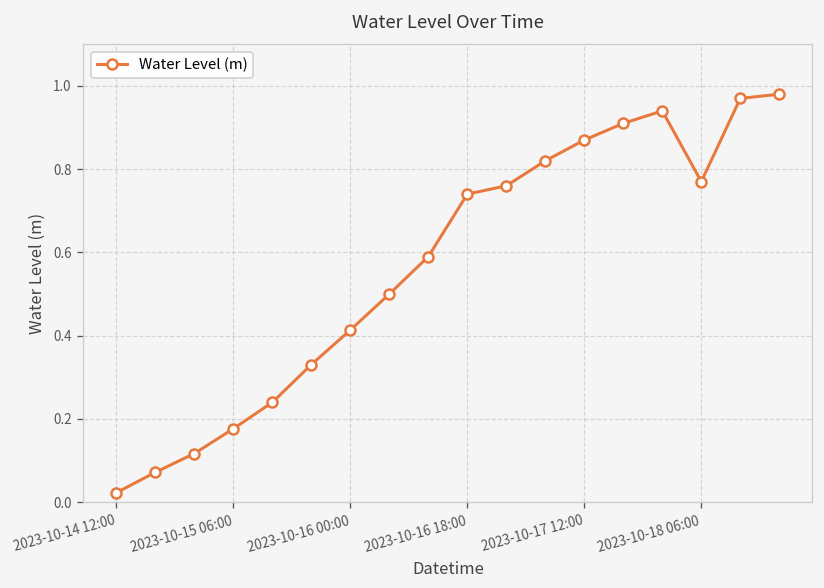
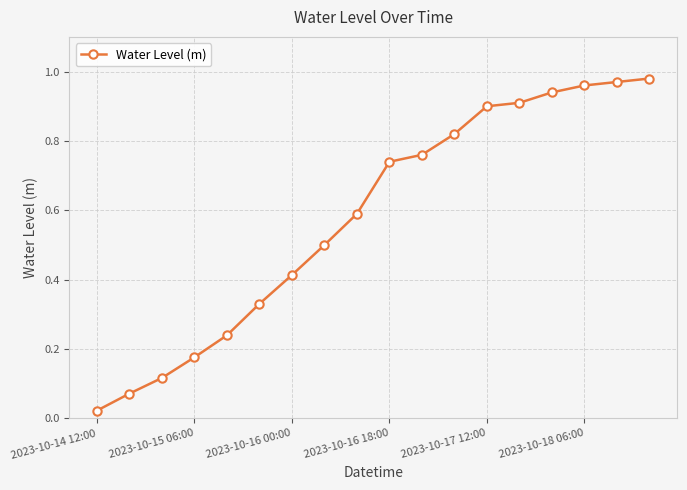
  {
    "2023-10-14 12:00": 0.02,
    "2023-10-15 06:00": 0.18,
    "2023-10-16 00:00": 0.41,
    "2023-10-16 18:00": 0.74,
-   "2023-10-17 12:00": 0.87,
-   "2023-10-18 06:00": 0.77
+   "2023-10-17 12:00": 0.90,
+   "2023-10-18 06:00": 0.96
  }
